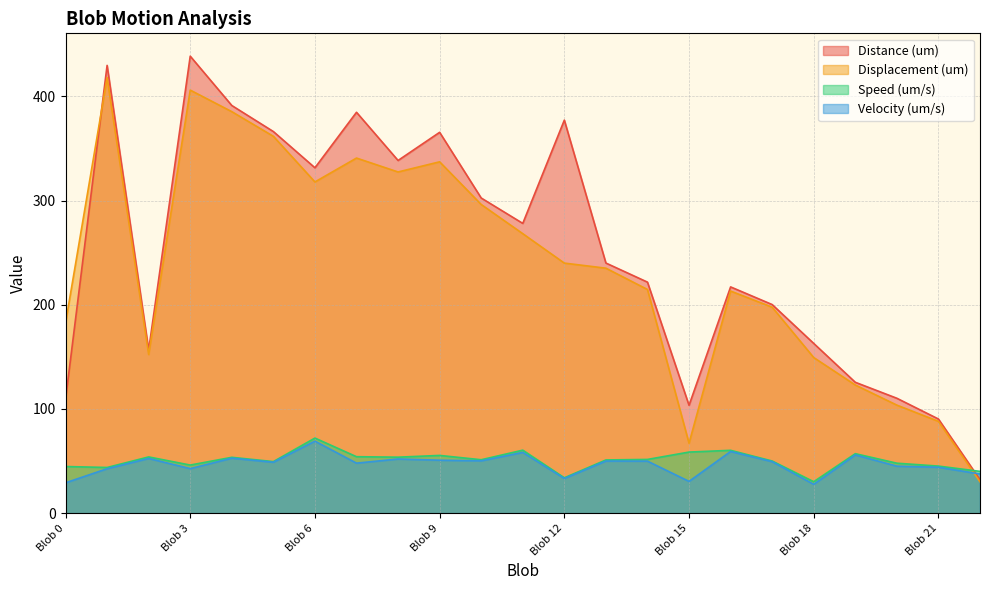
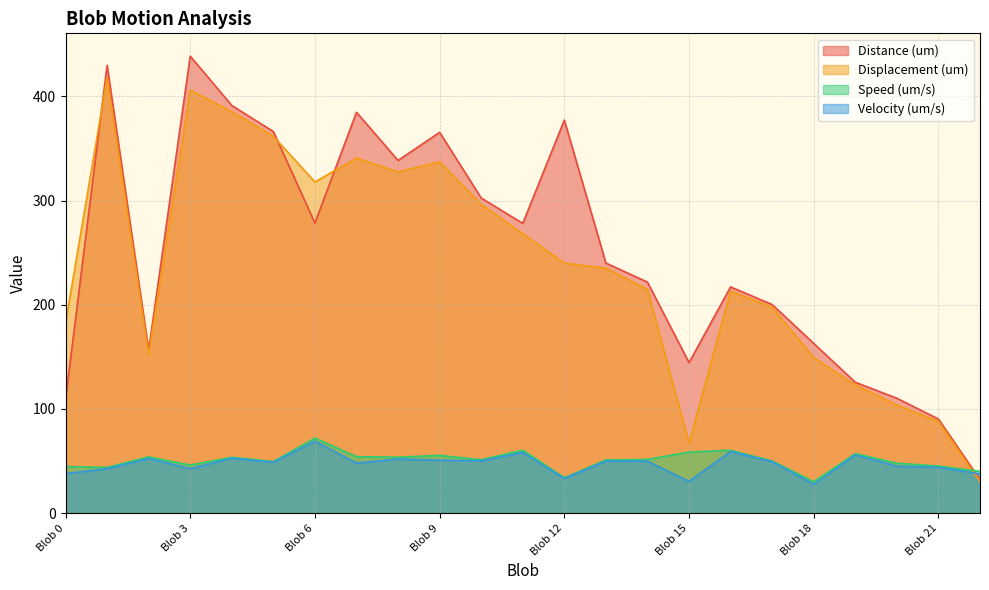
  {
    "Distance (um)": {
      "Blob 0": 109,
      "Blob 3": 438,
-     "Blob 6": 331,
+     "Blob 6": 278,
      "Blob 9": 365,
      "Blob 12": 377,
-     "Blob 15": 103,
+     "Blob 15": 144,
      "Blob 18": 163
    },
    "Displacement (um)": {
      "Blob 0": 182,
      "Blob 3": 406,
      "Blob 6": 318,
      "Blob 9": 337,
      "Blob 12": 240,
      "Blob 15": 67,
      "Blob 18": 149
    },
    "Speed (um/s)": {
      "Blob 0": 45,
      "Blob 3": 46,
      "Blob 6": 72,
      "Blob 9": 55,
      "Blob 15": 59,
      "Blob 18": 30
    },
    "Velocity (um/s)": {
-     "Blob 0": 29,
+     "Blob 0": 38,
      "Blob 3": 43,
      "Blob 6": 69,
      "Blob 9": 51,
      "Blob 15": 30,
      "Blob 18": 28
    }
  }
